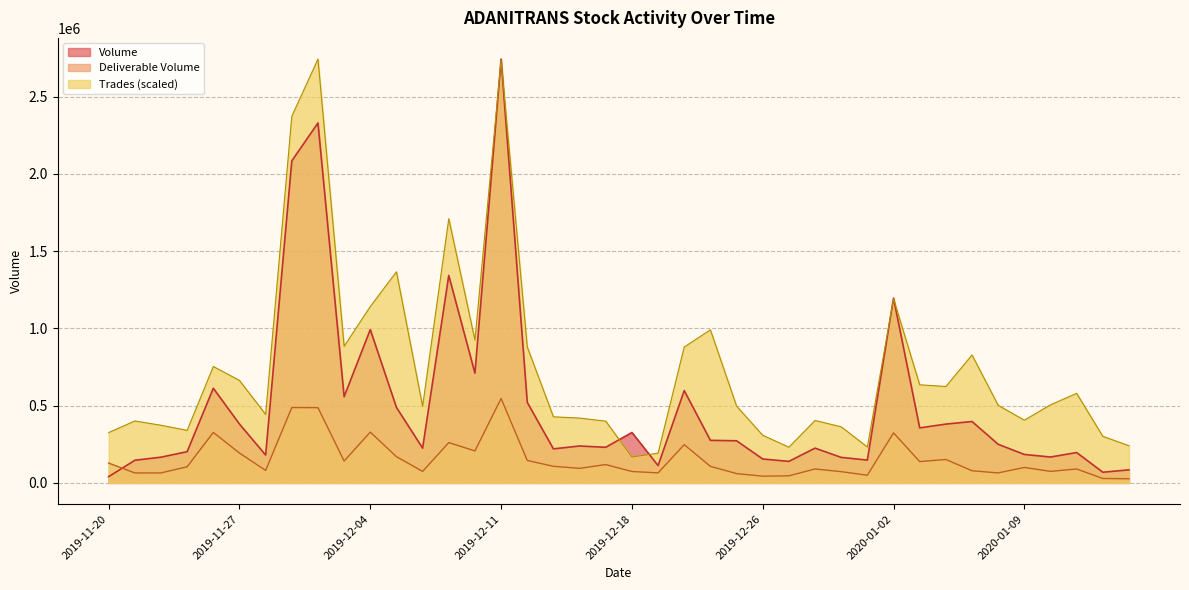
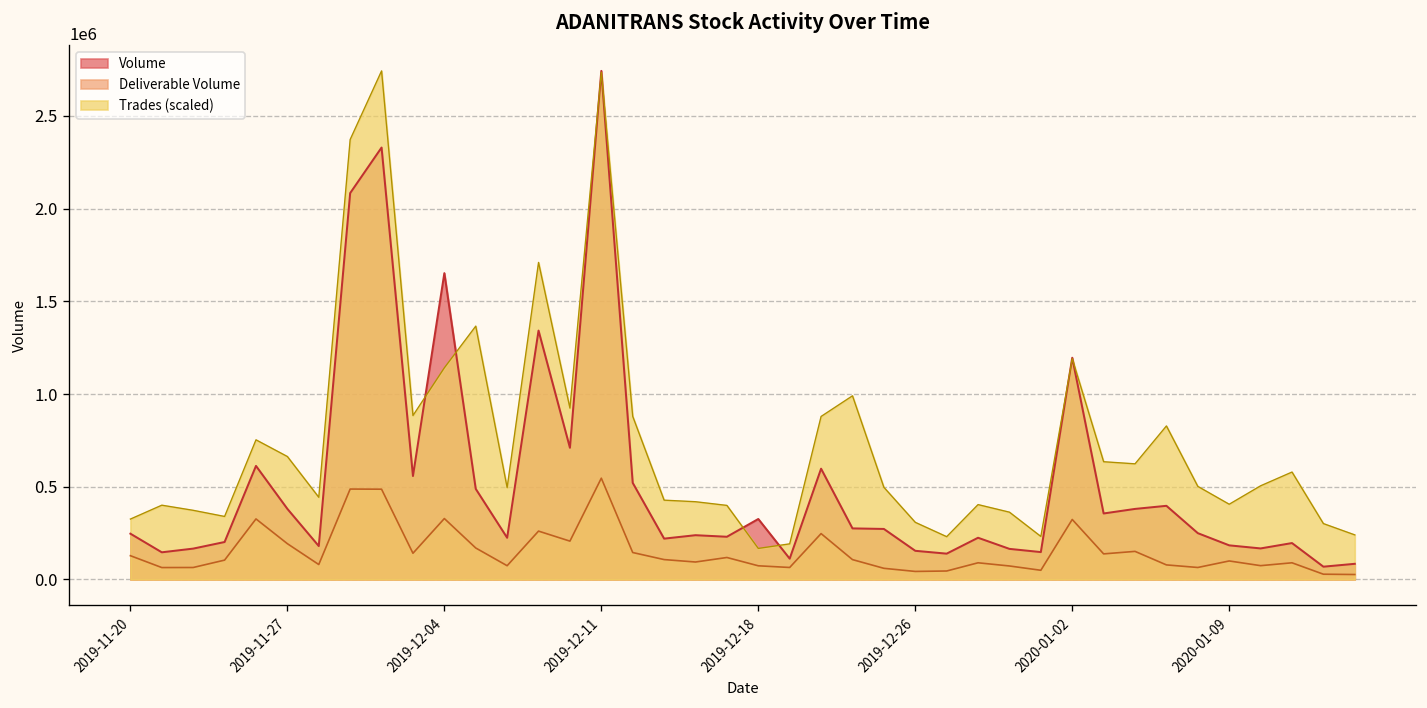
  {
    "Volume": {
-     "2019-11-20": 40000,
+     "2019-11-20": 250000,
      "2019-11-27": 380000,
-     "2019-12-04": 990000,
+     "2019-12-04": 1650000,
      "2019-12-18": 330000,
      "2019-12-26": 150000,
      "2020-01-09": 180000
    }
  }
